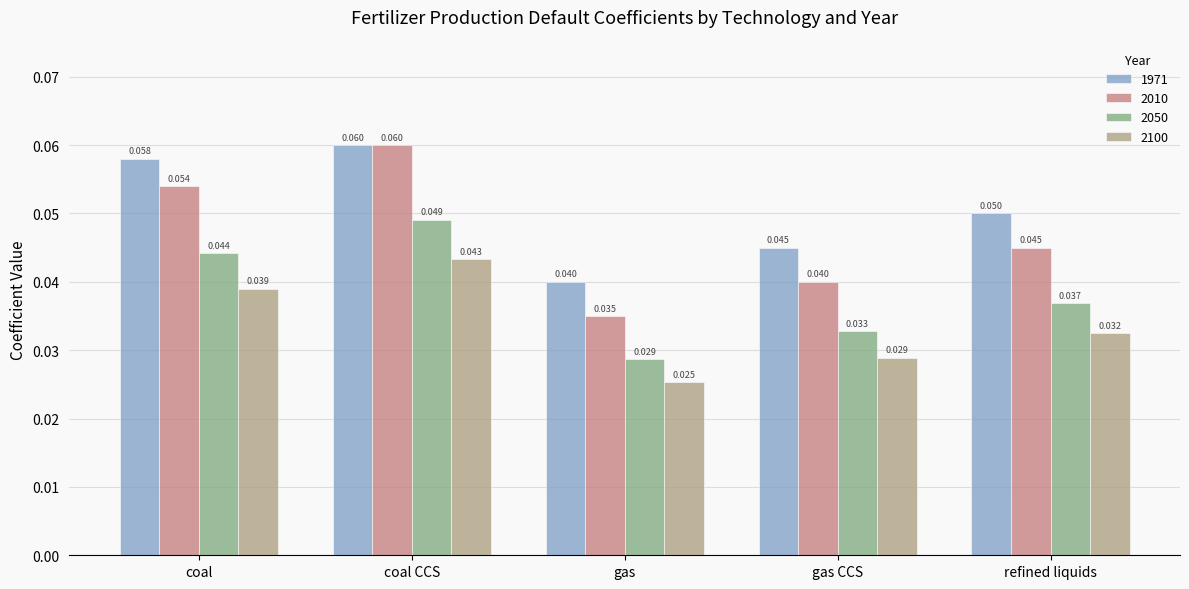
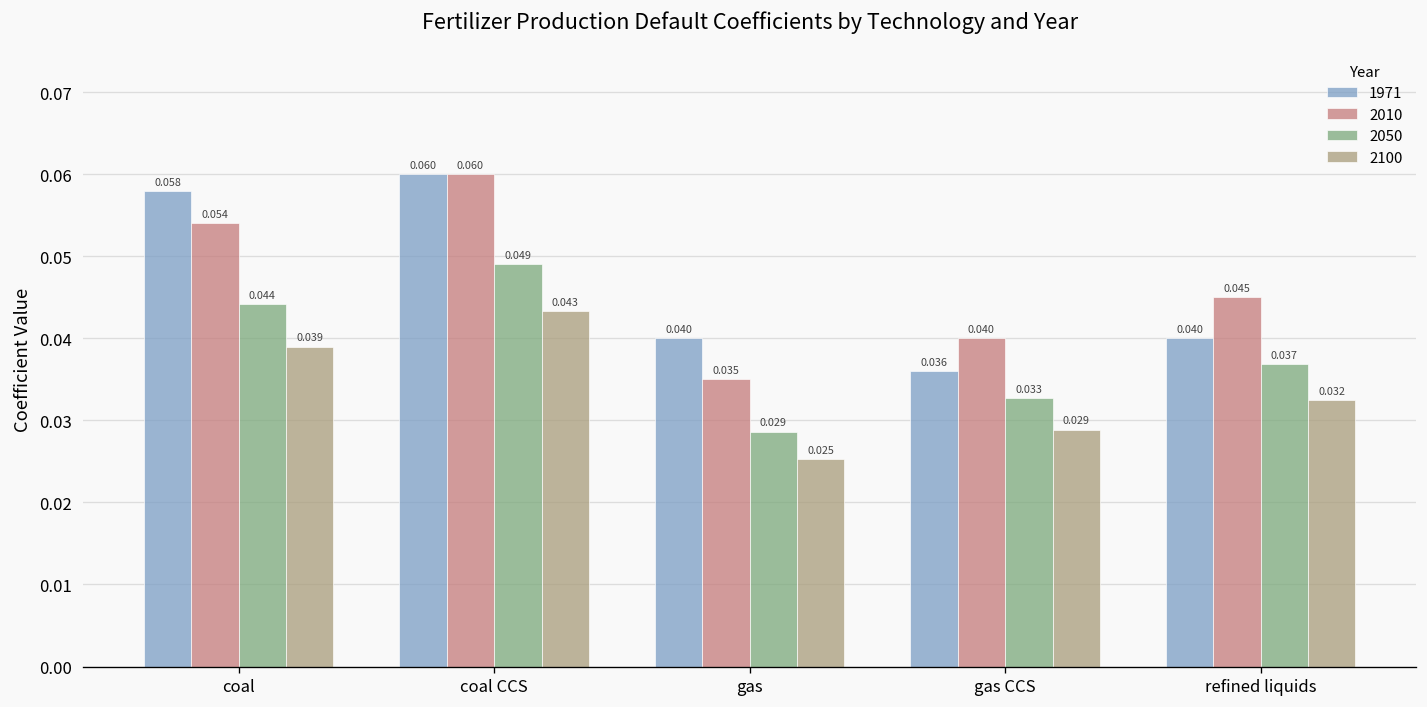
  {
    "1971": {
      "coal": 0.058,
      "coal CCS": 0.060,
      "gas": 0.040,
-     "gas CCS": 0.045,
-     "refined liquids": 0.050
+     "gas CCS": 0.036,
+     "refined liquids": 0.040
    }
  }
